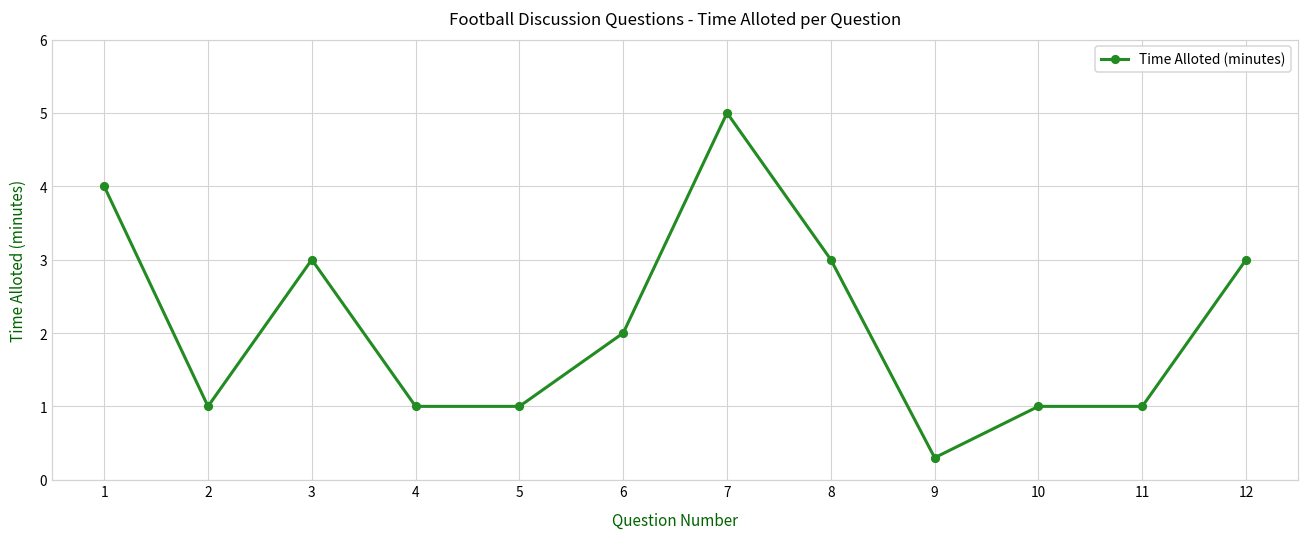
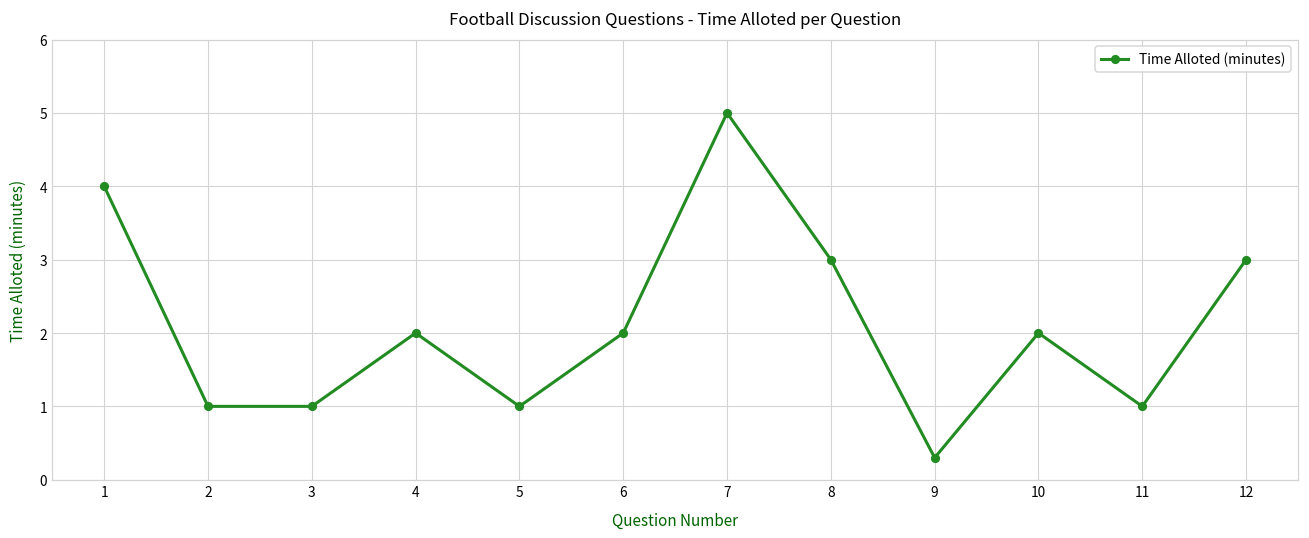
  {
    "1": 4,
    "2": 1,
-   "3": 3,
-   "4": 1,
+   "3": 1,
+   "4": 2,
    "5": 1,
    "6": 2,
    "7": 5,
    "8": 3,
    "9": 0.3,
-   "10": 1,
+   "10": 2,
    "11": 1,
    "12": 3
  }
